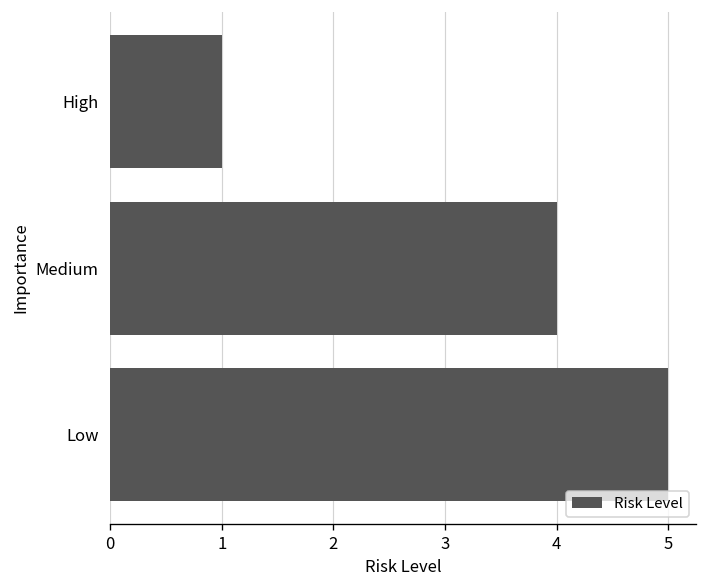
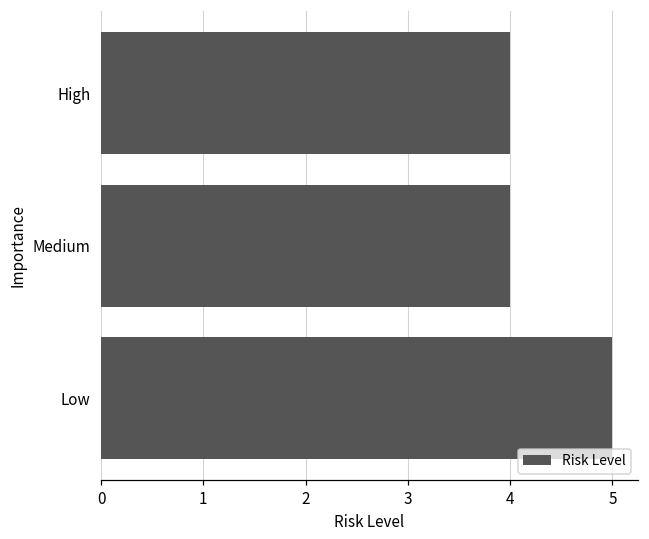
  {
-   "High": 1,
+   "High": 4,
    "Medium": 4,
    "Low": 5
  }
